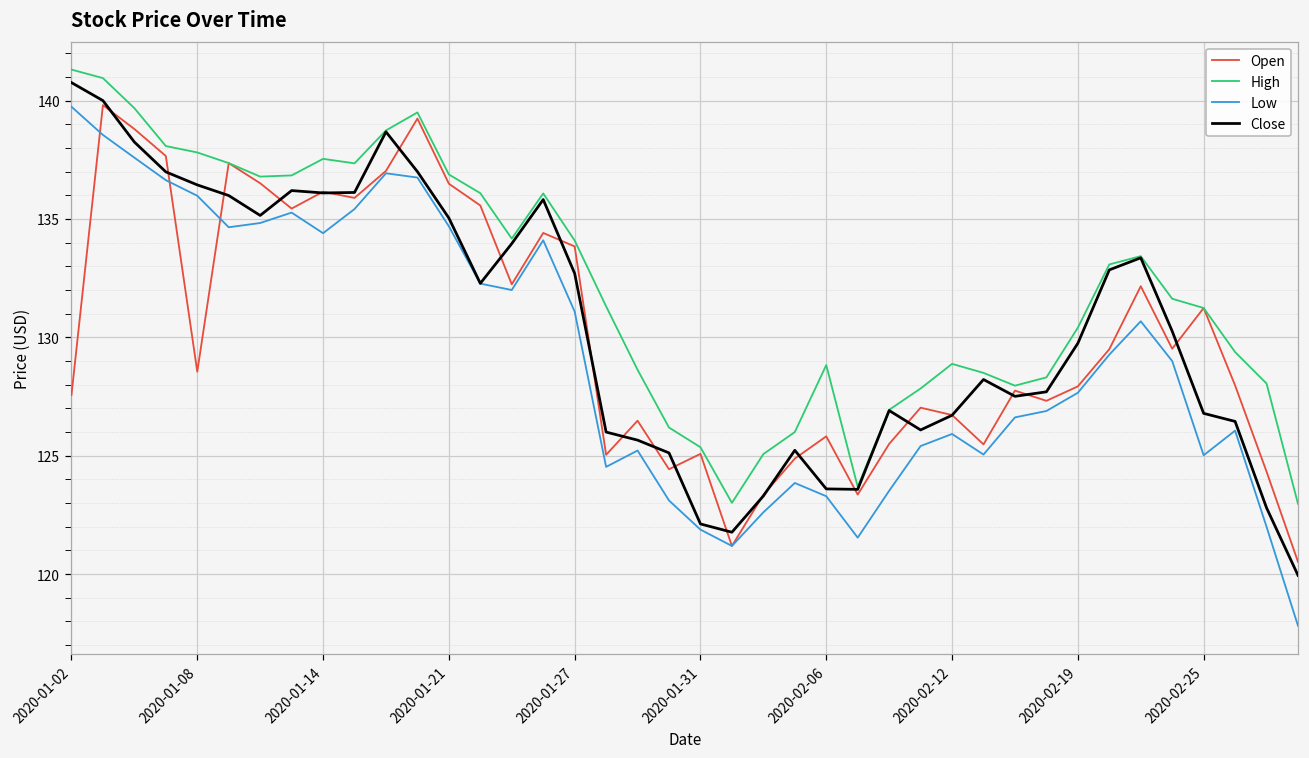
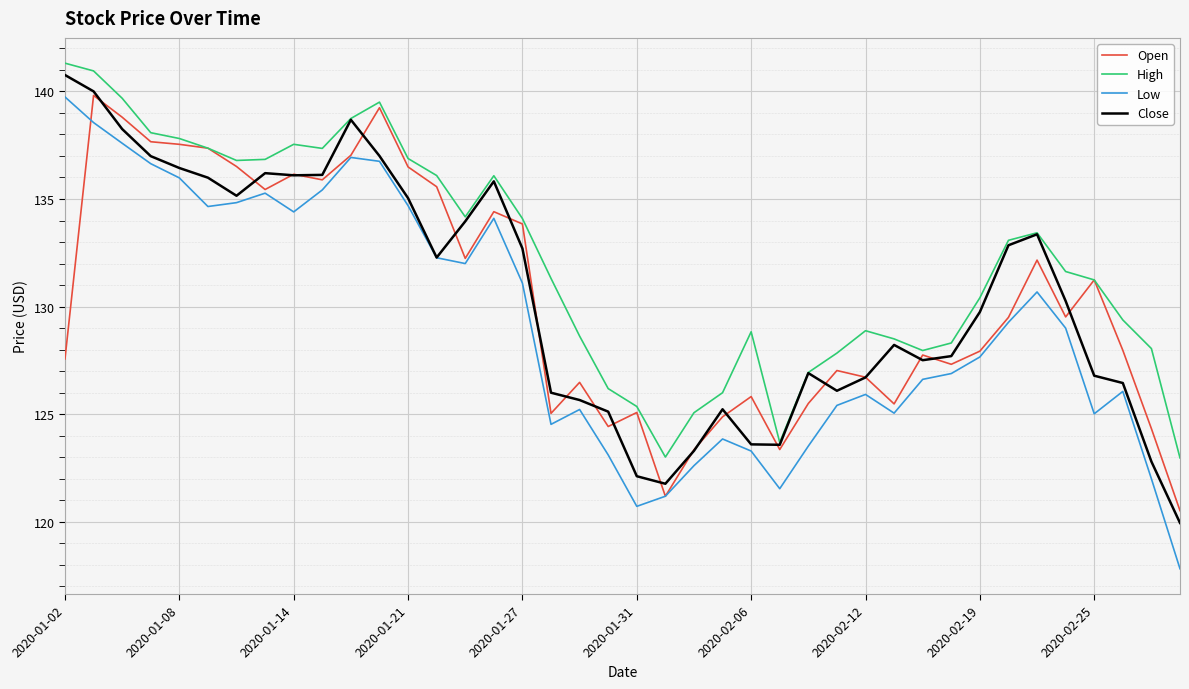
  {
    "Open": {
      "2020-01-02": 127.6,
-     "2020-01-08": 128.6,
+     "2020-01-08": 137.5,
      "2020-01-21": 136.5,
      "2020-01-27": 133.8,
      "2020-01-31": 125.1,
      "2020-02-06": 125.8,
      "2020-02-19": 127.9
    },
    "High": {
      "2020-01-02": 141.3,
      "2020-01-08": 137.8,
      "2020-01-14": 137.5,
      "2020-01-21": 136.9,
      "2020-01-27": 134.1,
      "2020-01-31": 125.4,
      "2020-02-06": 128.8,
      "2020-02-12": 128.9,
      "2020-02-19": 130.4
    },
    "Low": {
      "2020-01-02": 139.7,
      "2020-01-08": 136.0,
      "2020-01-14": 134.4,
      "2020-01-21": 134.7,
      "2020-01-27": 131.1,
-     "2020-01-31": 121.9,
+     "2020-01-31": 120.7,
      "2020-02-06": 123.3,
      "2020-02-12": 125.9,
      "2020-02-19": 127.7,
      "2020-02-25": 125.0
    },
    "Close": {
      "2020-01-02": 140.8,
      "2020-01-08": 136.4,
      "2020-01-21": 135.0,
      "2020-01-27": 132.7,
      "2020-01-31": 122.1,
      "2020-02-06": 123.6,
      "2020-02-19": 129.8,
      "2020-02-25": 126.8
    }
  }
